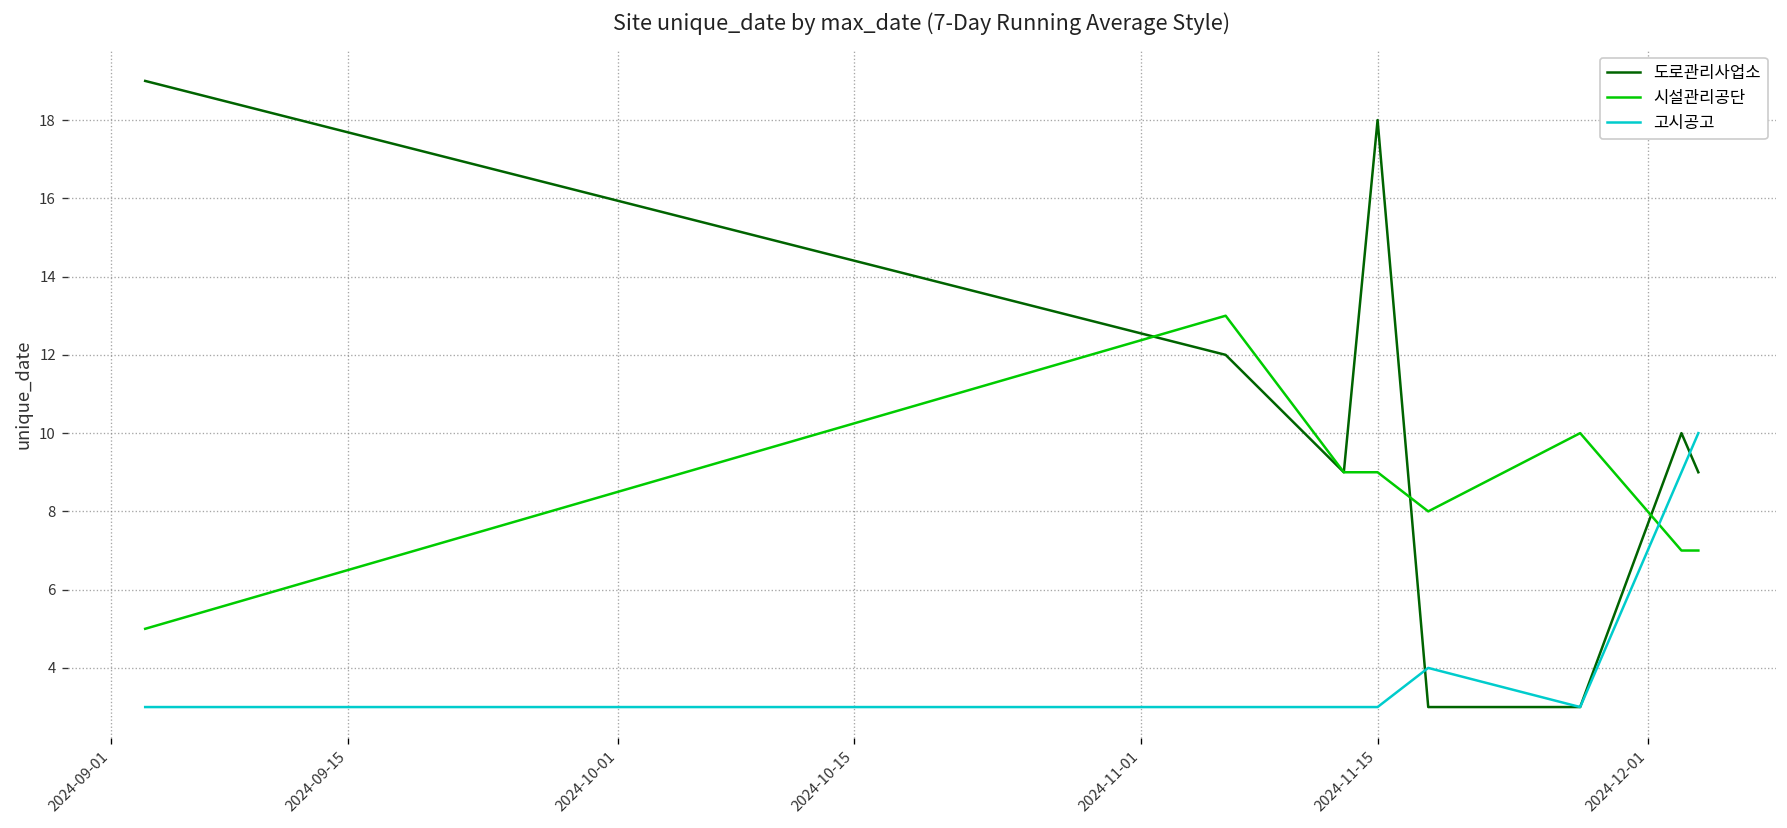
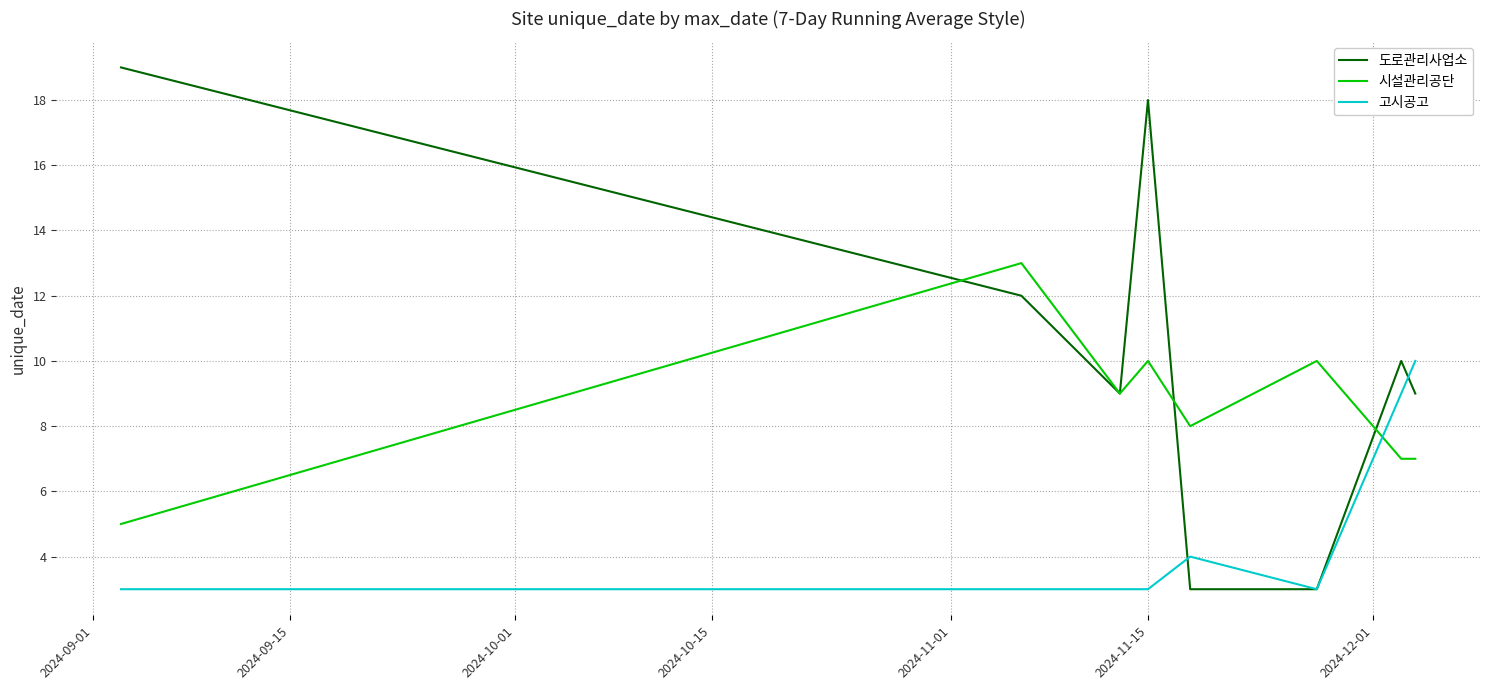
  {
    "도로관리사업소": {
      "2024-11-15": 18
    },
    "시설관리공단": {
-     "2024-11-15": 9
+     "2024-11-15": 10
    },
    "고시공고": {
      "2024-11-15": 3
    }
  }
